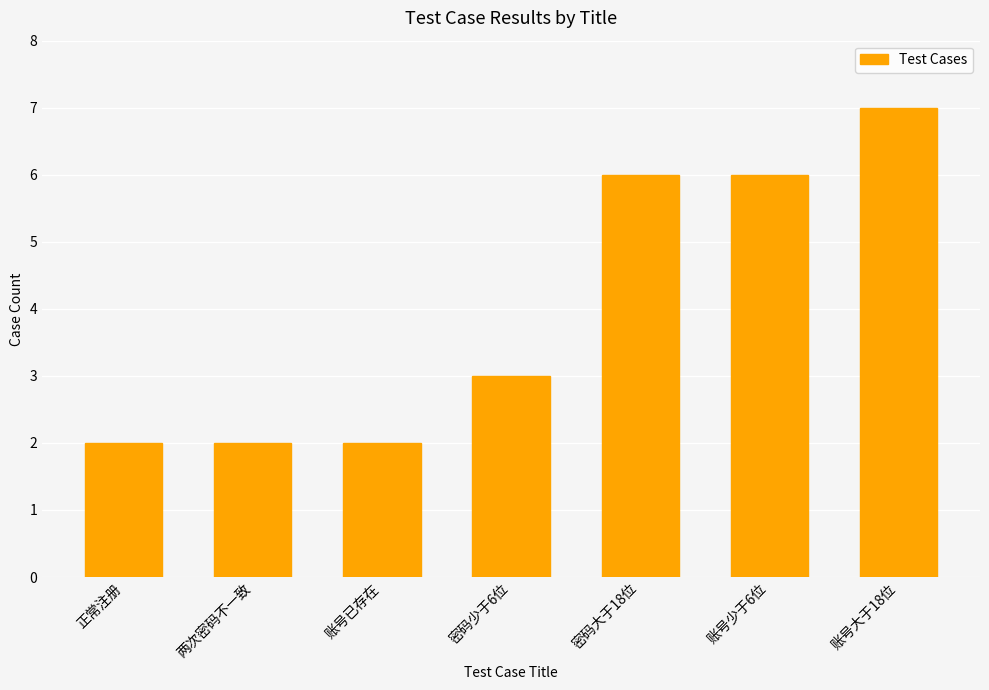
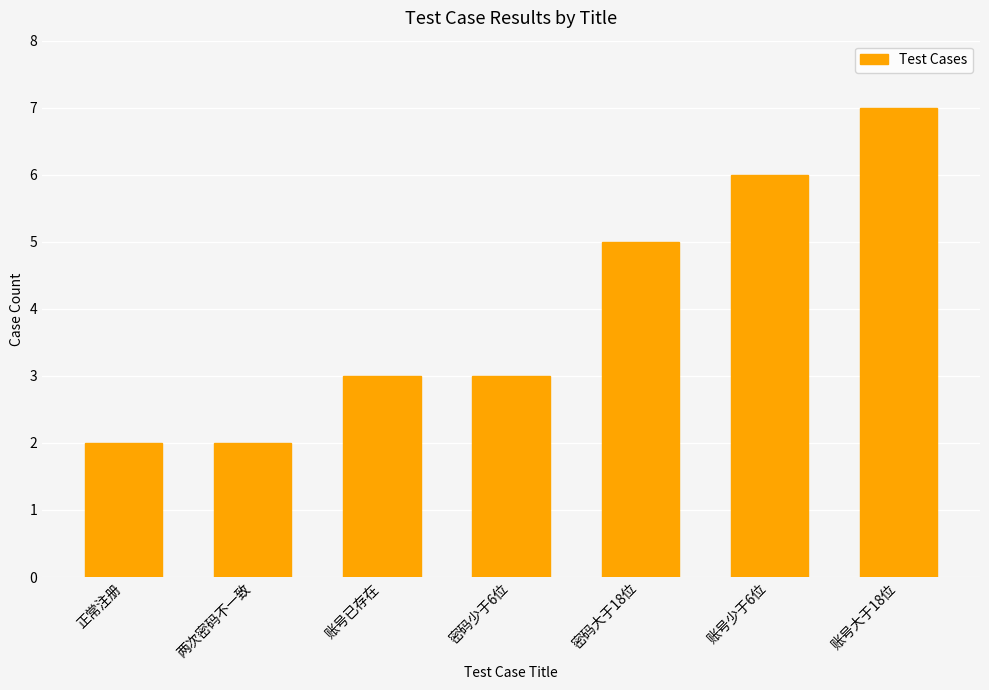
  {
    "正常注册": 2,
    "两次密码不一致": 2,
-   "账号已存在": 2,
+   "账号已存在": 3,
    "密码少于6位": 3,
-   "密码大于18位": 6,
+   "密码大于18位": 5,
    "账号少于6位": 6,
    "账号大于18位": 7
  }
